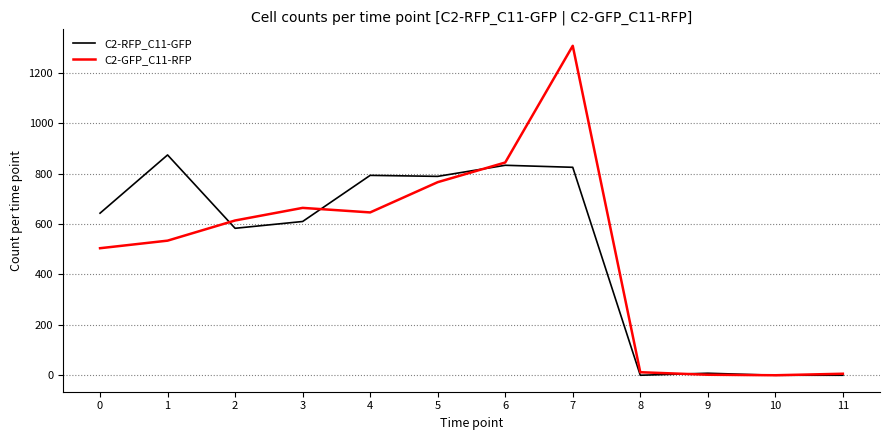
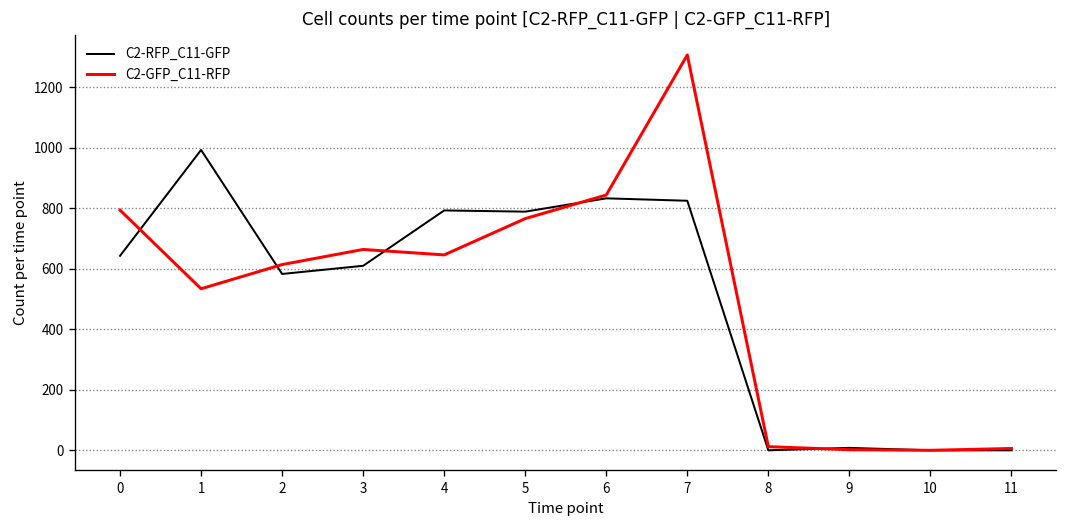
  {
    "C2-RFP_C11-GFP": {
      "0": 640,
-     "1": 870,
+     "1": 990,
      "2": 580,
      "3": 610,
      "4": 790,
      "5": 790,
      "6": 830,
      "7": 830,
      "8": 0
    },
    "C2-GFP_C11-RFP": {
-     "0": 500,
+     "0": 790,
      "1": 530,
      "2": 610,
      "3": 660,
      "4": 650,
      "5": 770,
      "6": 840,
      "7": 1310,
      "8": 10
    }
  }
